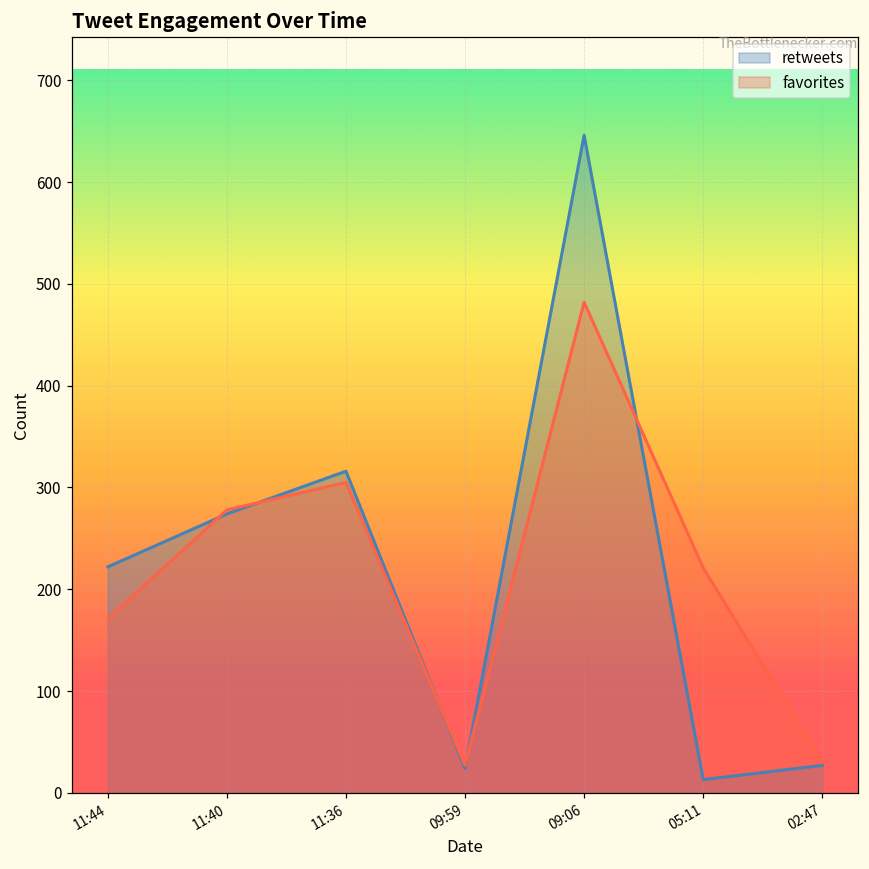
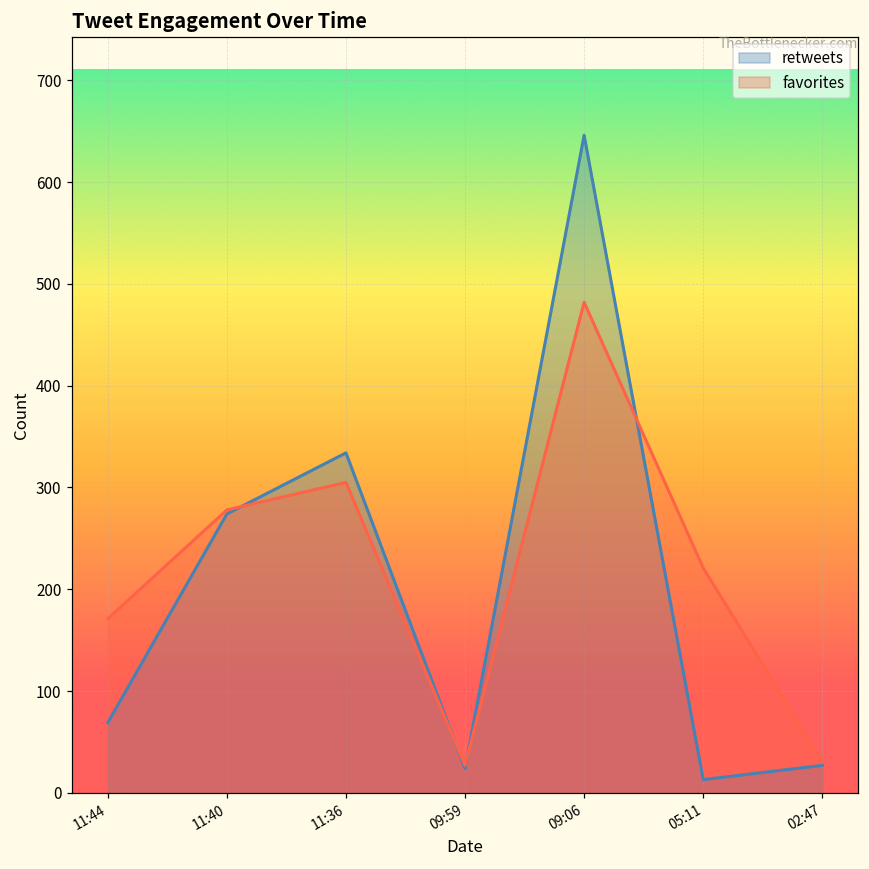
  {
    "retweets": {
-     "11:44": 220,
+     "11:44": 70,
      "11:40": 270,
-     "11:36": 320,
+     "11:36": 330,
      "09:59": 20,
      "09:06": 650,
      "05:11": 10,
      "02:47": 30
    },
    "favorites": {
      "11:44": 170,
      "11:40": 280,
      "11:36": 310,
      "09:59": 30,
      "09:06": 480,
      "05:11": 220,
      "02:47": 30
    }
  }
